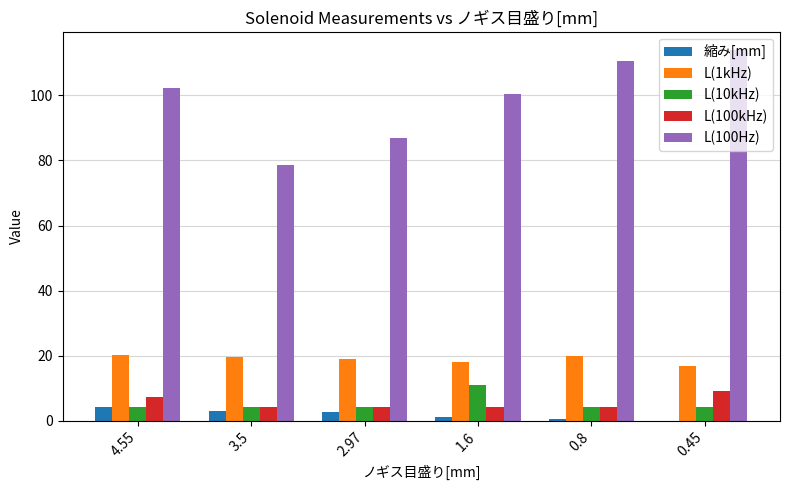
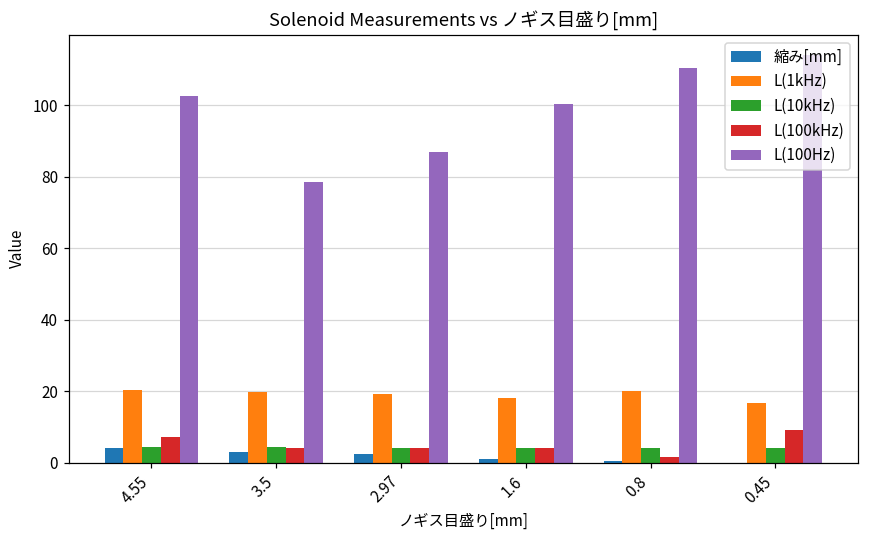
  {
    "縮み[mm]": {
      "4.55": 4,
      "3.5": 3,
      "2.97": 3,
      "1.6": 1,
      "0.45": 0
    },
    "L(1kHz)": {
      "4.55": 20,
      "3.5": 20,
      "2.97": 19,
      "1.6": 18,
      "0.8": 20,
      "0.45": 17
    },
    "L(10kHz)": {
      "4.55": 4,
      "3.5": 4,
      "2.97": 4,
-     "1.6": 11,
+     "1.6": 4,
      "0.8": 4,
      "0.45": 4
    },
    "L(100kHz)": {
      "4.55": 7,
      "3.5": 4,
      "2.97": 4,
      "1.6": 4,
-     "0.8": 4,
+     "0.8": 2,
      "0.45": 9
    },
    "L(100Hz)": {
      "4.55": 102,
      "3.5": 79,
      "2.97": 87,
      "1.6": 100,
      "0.8": 110
    }
  }
